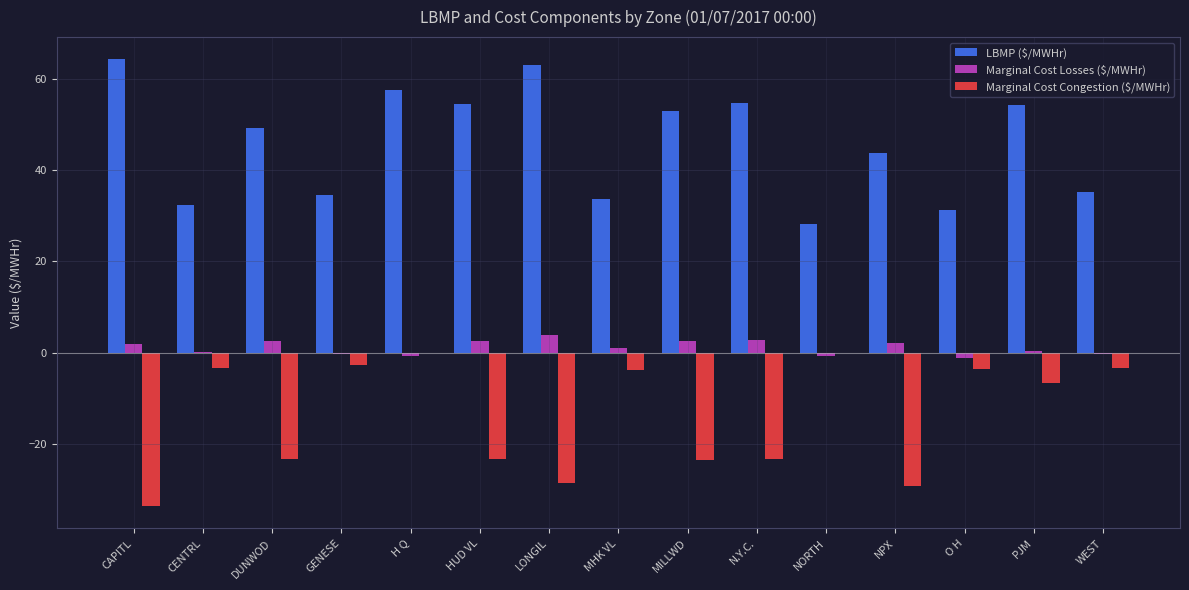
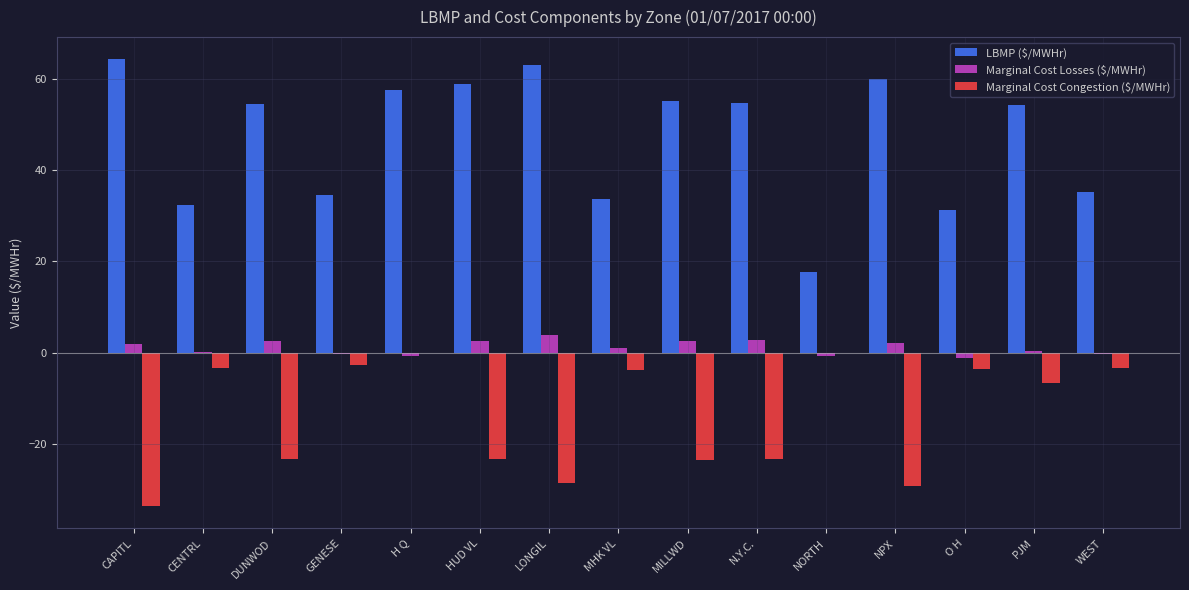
  {
    "LBMP ($/MWHr)": {
      "CAPITL": 64,
      "CENTRL": 32,
-     "DUNWOD": 49,
+     "DUNWOD": 55,
      "GENESE": 35,
      "H Q": 58,
-     "HUD VL": 55,
+     "HUD VL": 59,
      "LONGIL": 63,
      "MHK VL": 34,
-     "MILLWD": 53,
+     "MILLWD": 55,
      "N.Y.C.": 55,
-     "NORTH": 28,
-     "NPX": 44,
+     "NORTH": 18,
+     "NPX": 60,
      "O H": 31,
      "PJM": 54,
      "WEST": 35
    },
    "Marginal Cost Losses ($/MWHr)": {
      "CAPITL": 2,
      "DUNWOD": 3,
      "H Q": -1,
      "HUD VL": 2,
      "LONGIL": 4,
      "MHK VL": 1,
      "MILLWD": 3,
      "N.Y.C.": 3,
      "NORTH": -1,
      "NPX": 2,
      "O H": -1
    },
    "Marginal Cost Congestion ($/MWHr)": {
      "CAPITL": -34,
      "CENTRL": -3,
      "DUNWOD": -23,
      "GENESE": -3,
      "H Q": 0,
      "HUD VL": -23,
      "LONGIL": -29,
      "MHK VL": -4,
      "MILLWD": -24,
      "N.Y.C.": -23,
      "NORTH": 0,
      "NPX": -29,
      "O H": -4,
      "PJM": -7,
      "WEST": -3
    }
  }
